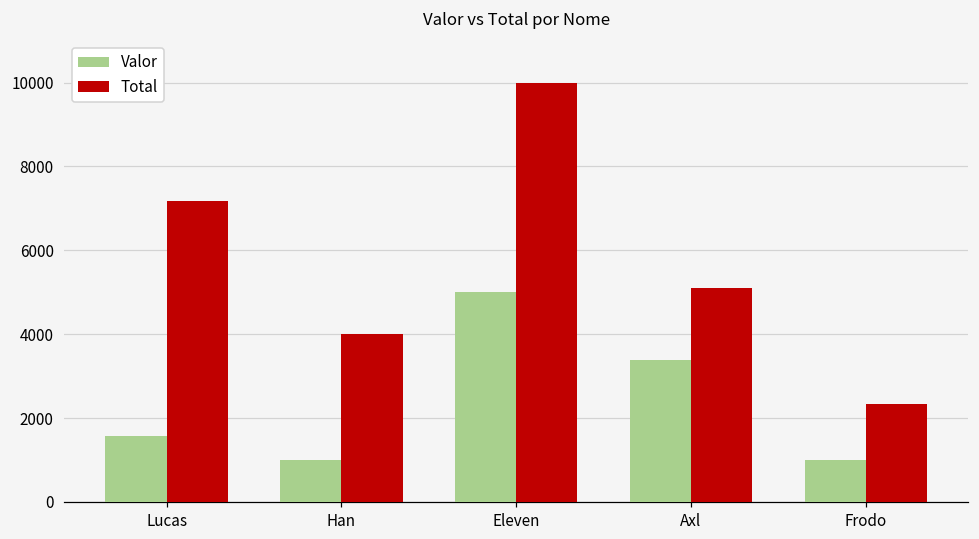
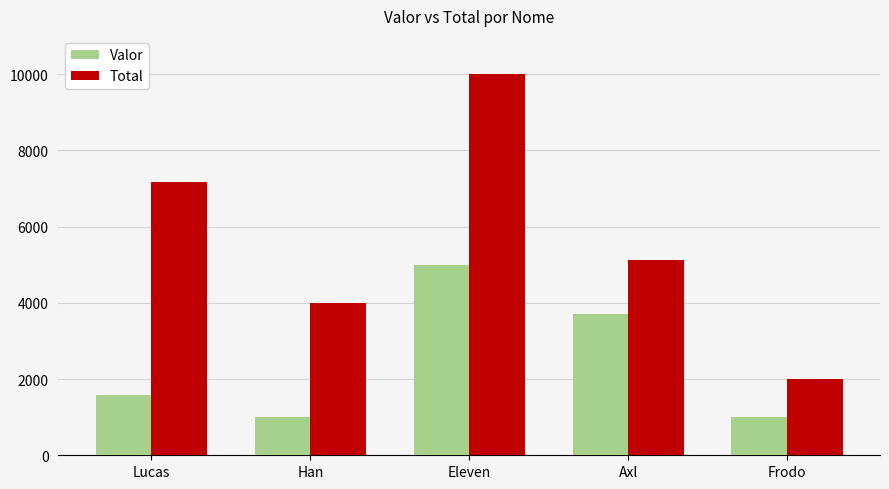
  {
    "Valor": {
      "Lucas": 1600,
      "Han": 1000,
      "Eleven": 5000,
-     "Axl": 3400,
+     "Axl": 3700,
      "Frodo": 1000
    },
    "Total": {
      "Lucas": 7200,
      "Han": 4000,
      "Eleven": 10000,
      "Axl": 5100,
-     "Frodo": 2300
+     "Frodo": 2000
    }
  }
